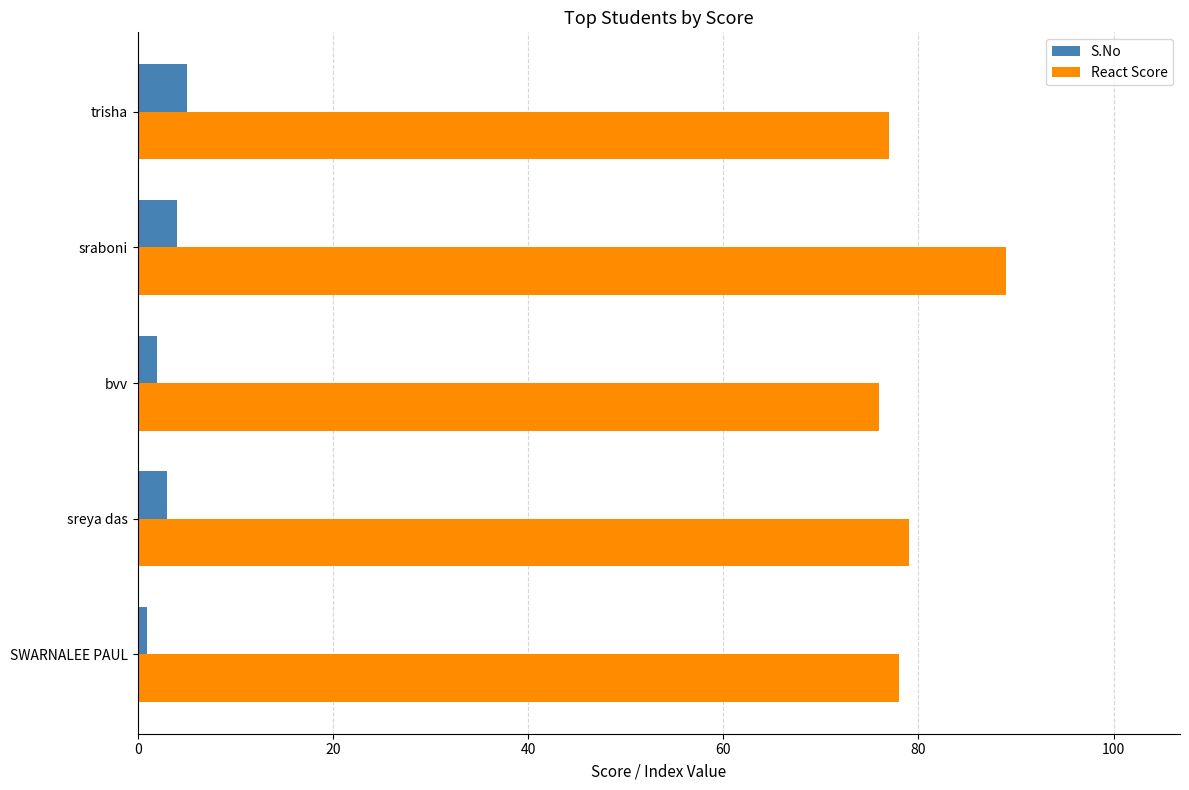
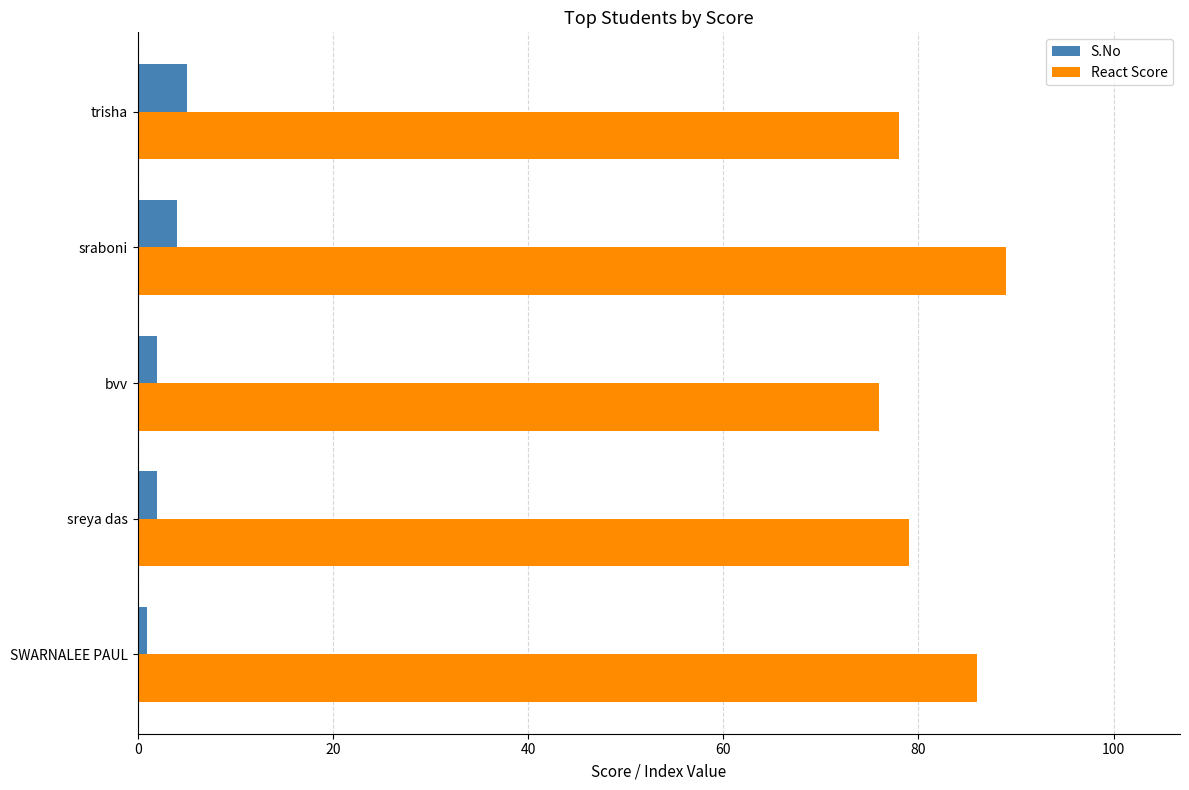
  {
    "S.No": {
      "trisha": 5,
      "sraboni": 4,
      "bvv": 2,
-     "sreya das": 3,
+     "sreya das": 2,
      "SWARNALEE PAUL": 1
    },
    "React Score": {
-     "trisha": 77,
+     "trisha": 78,
      "sraboni": 89,
      "bvv": 76,
      "sreya das": 79,
-     "SWARNALEE PAUL": 78
+     "SWARNALEE PAUL": 86
    }
  }
